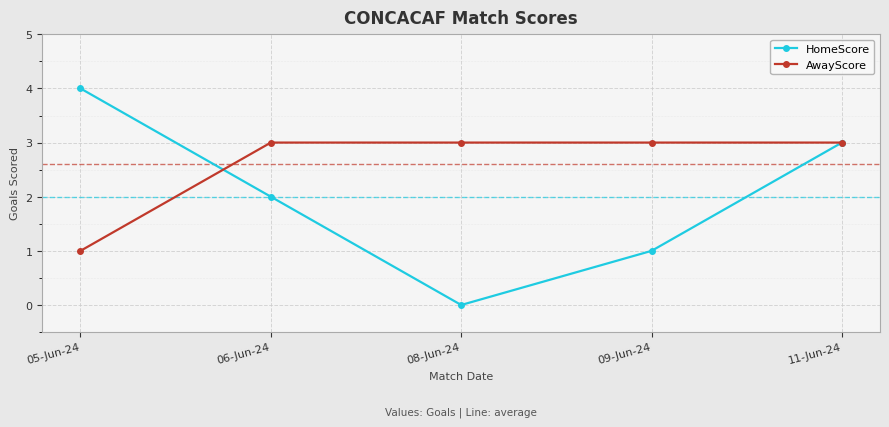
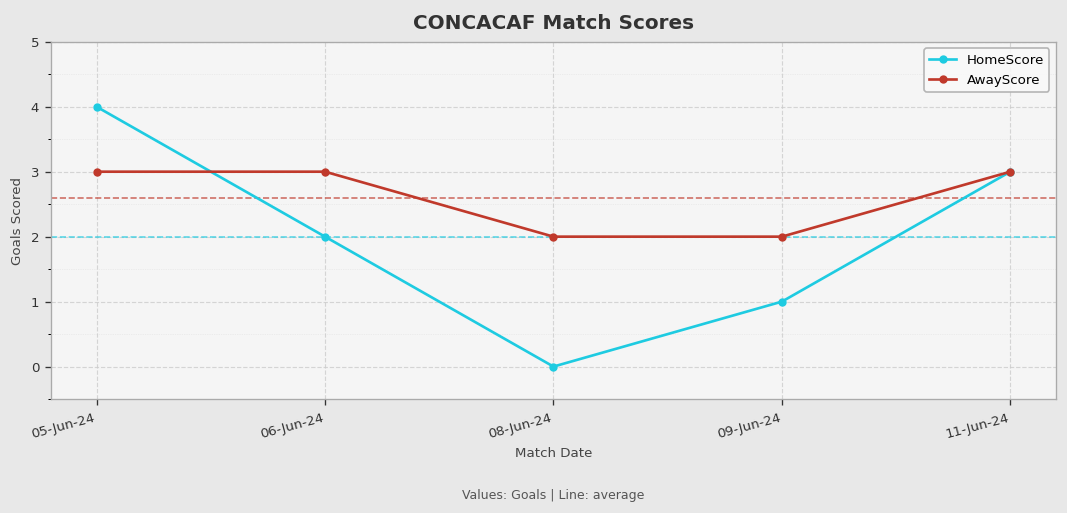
  {
    "HomeScore": {
      "05-Jun-24": 4,
      "06-Jun-24": 2,
      "08-Jun-24": 0,
      "09-Jun-24": 1
    },
    "AwayScore": {
-     "05-Jun-24": 1,
+     "05-Jun-24": 3,
      "06-Jun-24": 3,
-     "08-Jun-24": 3,
-     "09-Jun-24": 3
+     "08-Jun-24": 2,
+     "09-Jun-24": 2
    }
  }
